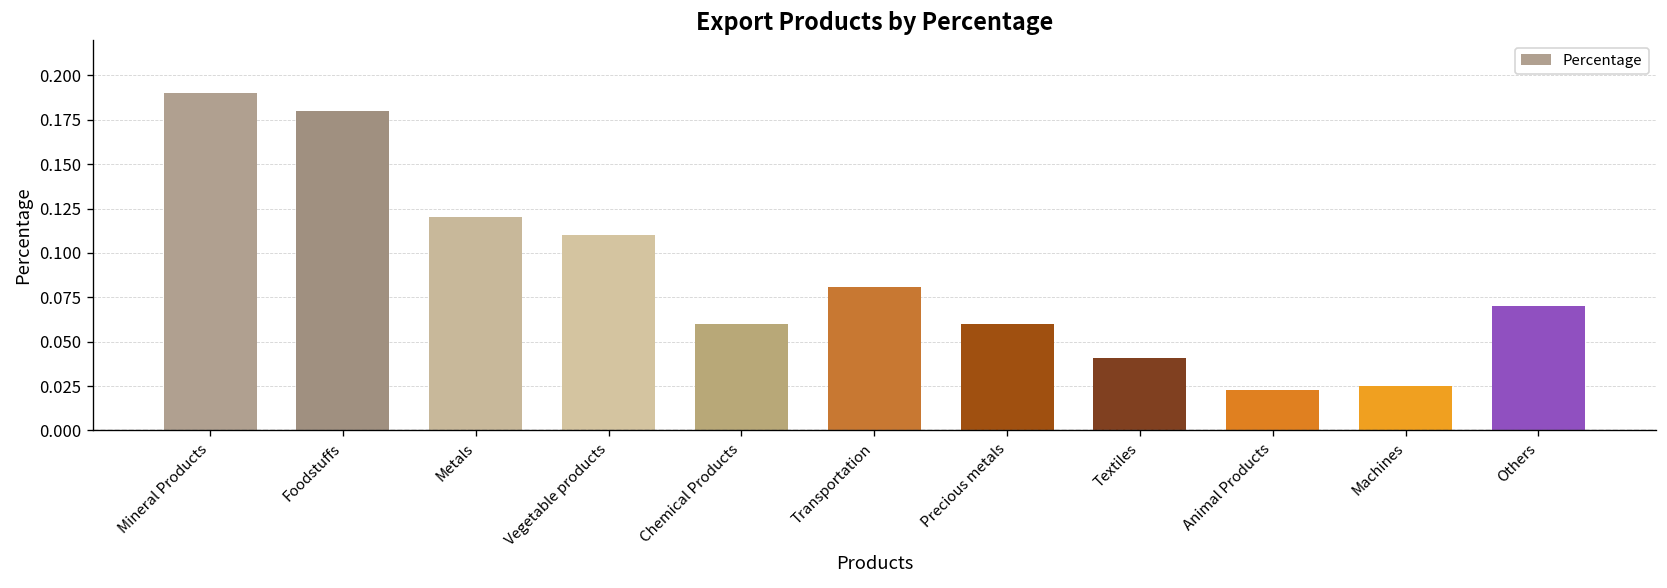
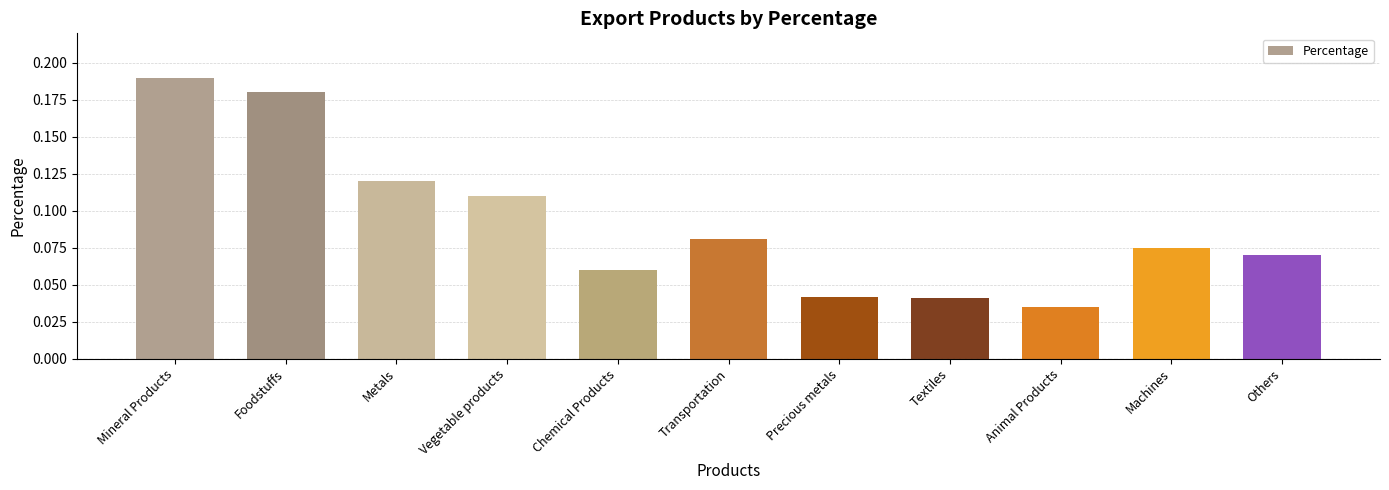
  {
    "Mineral Products": 0.190,
    "Foodstuffs": 0.180,
    "Metals": 0.120,
    "Vegetable products": 0.110,
    "Chemical Products": 0.060,
    "Transportation": 0.081,
-   "Precious metals": 0.060,
+   "Precious metals": 0.042,
    "Textiles": 0.041,
-   "Animal Products": 0.023,
-   "Machines": 0.025,
+   "Animal Products": 0.035,
+   "Machines": 0.075,
    "Others": 0.070
  }
